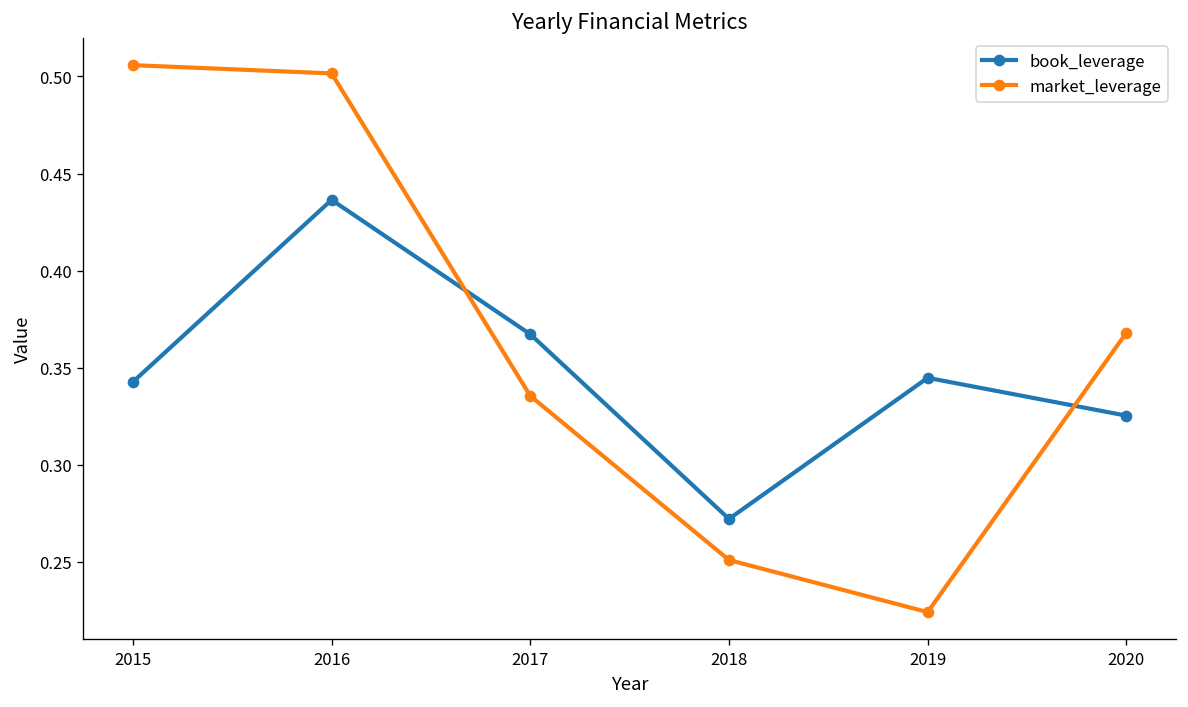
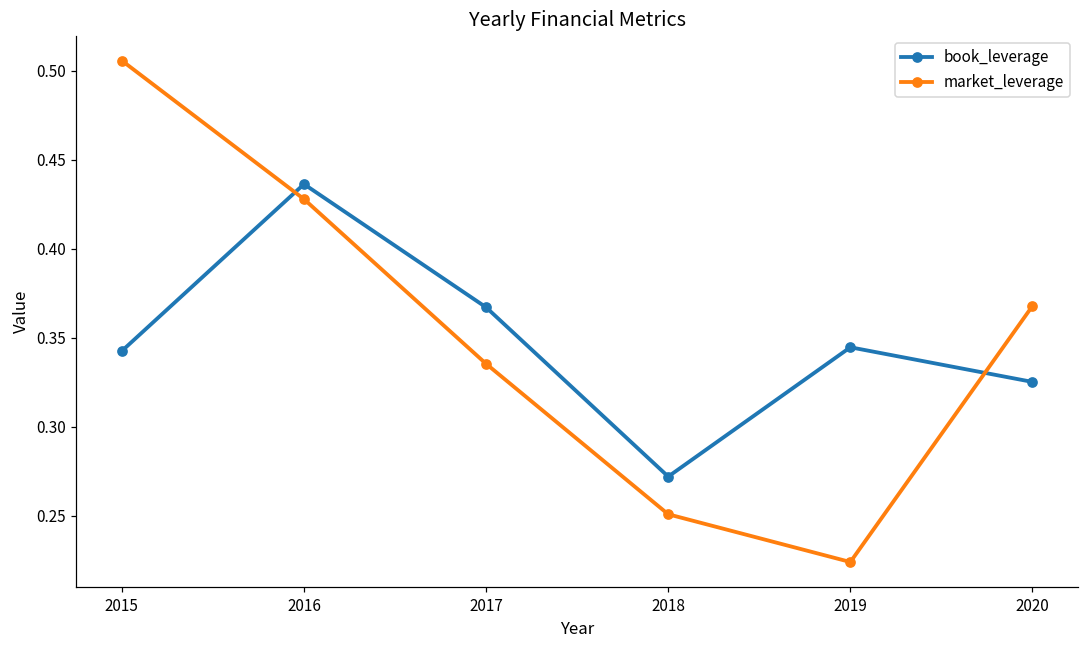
  {
    "book_leverage": {
      "2015": 0.343,
      "2016": 0.436,
      "2017": 0.367,
      "2018": 0.272,
      "2019": 0.345,
      "2020": 0.325
    },
    "market_leverage": {
      "2015": 0.506,
-     "2016": 0.502,
+     "2016": 0.428,
      "2017": 0.335,
      "2018": 0.251,
      "2019": 0.224,
      "2020": 0.368
    }
  }
